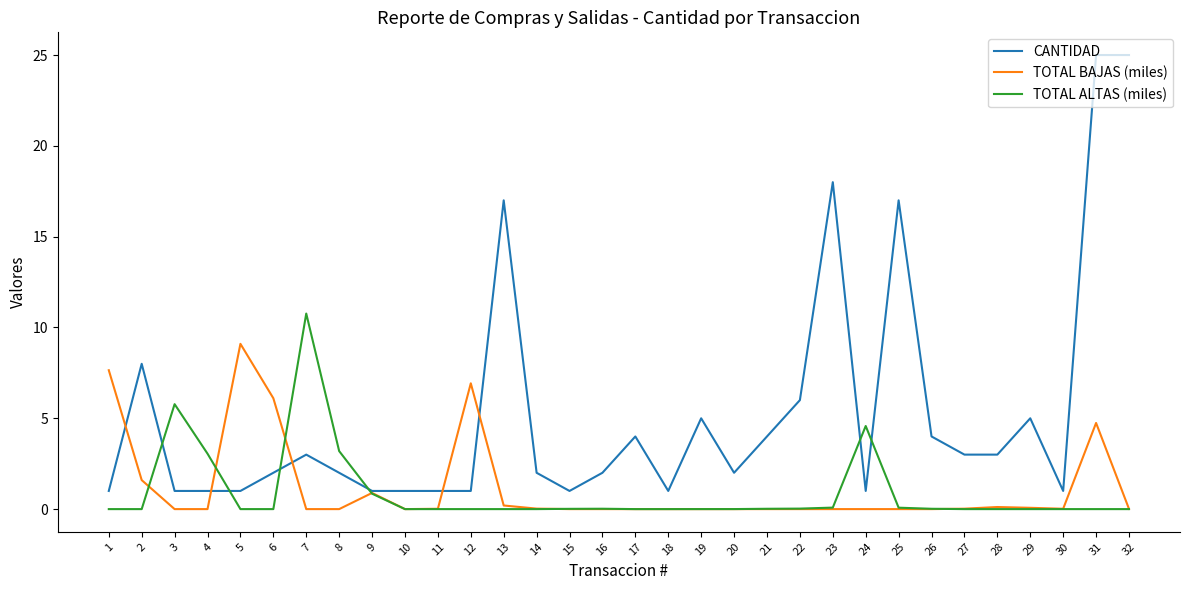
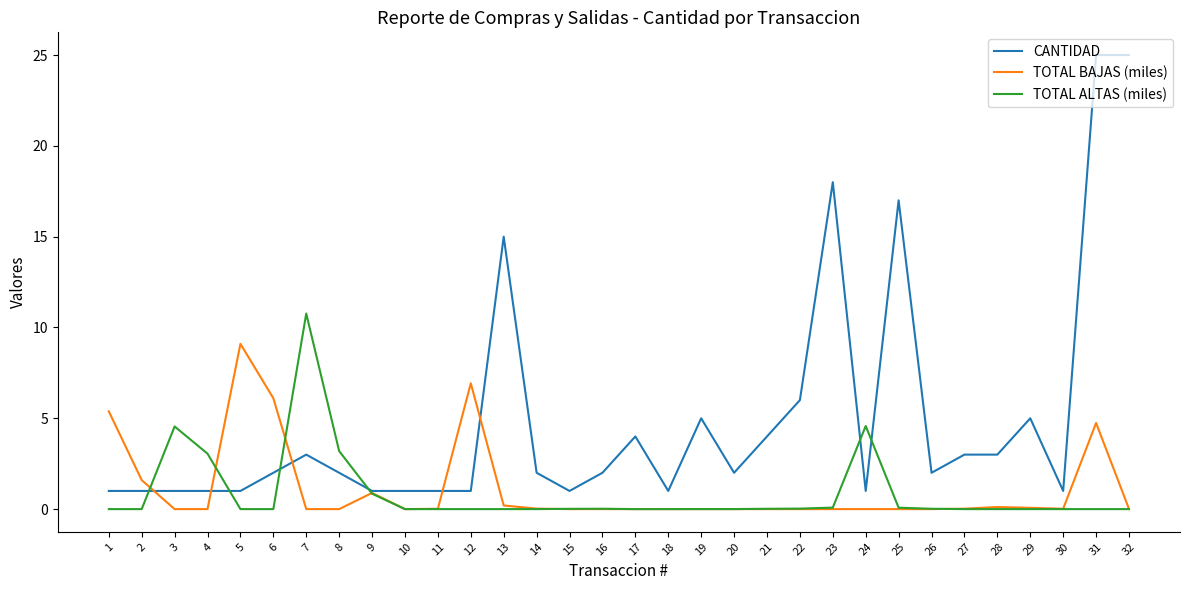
  {
    "CANTIDAD": {
      "1": 1,
-     "2": 8,
+     "2": 1,
      "3": 1,
      "4": 1,
      "5": 1,
      "6": 2,
      "7": 3,
      "8": 2,
      "10": 1,
      "11": 1,
      "12": 1,
-     "13": 17,
+     "13": 15,
      "14": 2,
      "15": 1,
      "16": 2,
      "17": 4,
      "18": 1,
      "19": 5,
      "20": 2,
      "21": 4,
      "22": 6,
      "23": 18,
      "24": 1,
      "25": 17,
-     "26": 4,
+     "26": 2,
      "27": 3,
      "28": 3,
      "29": 5,
      "30": 1
    },
    "TOTAL BAJAS (miles)": {
-     "1": 7.6,
+     "1": 5.4,
      "2": 1.6,
      "3": 0.0,
      "4": 0.0,
      "5": 9.1,
      "6": 6.1,
      "7": 0.0,
      "8": 0.0,
      "12": 6.9,
      "13": 0.2,
      "24": 0.0,
      "31": 4.7
    },
    "TOTAL ALTAS (miles)": {
      "1": 0.0,
      "2": 0.0,
-     "3": 5.8,
+     "3": 4.5,
      "4": 3.1,
      "5": 0.0,
      "6": 0.0,
      "7": 10.8,
      "8": 3.2,
      "12": 0.0,
      "13": 0.0,
      "24": 4.6,
      "31": 0.0
    }
  }
